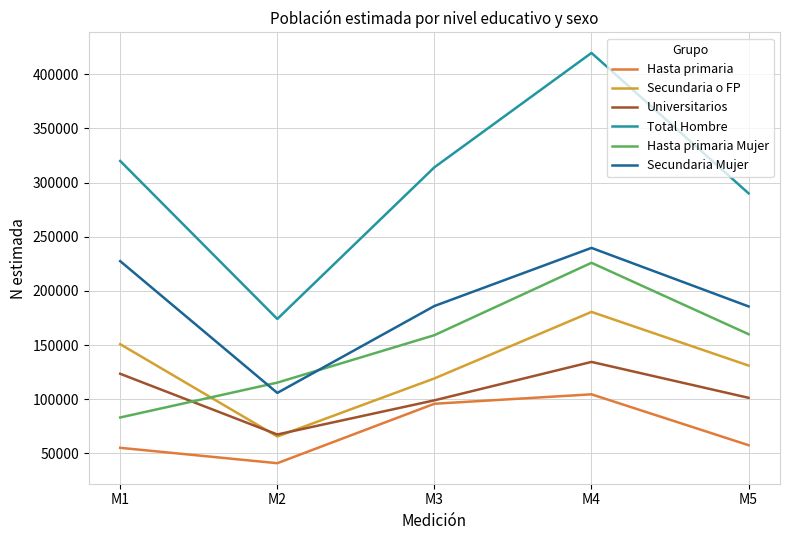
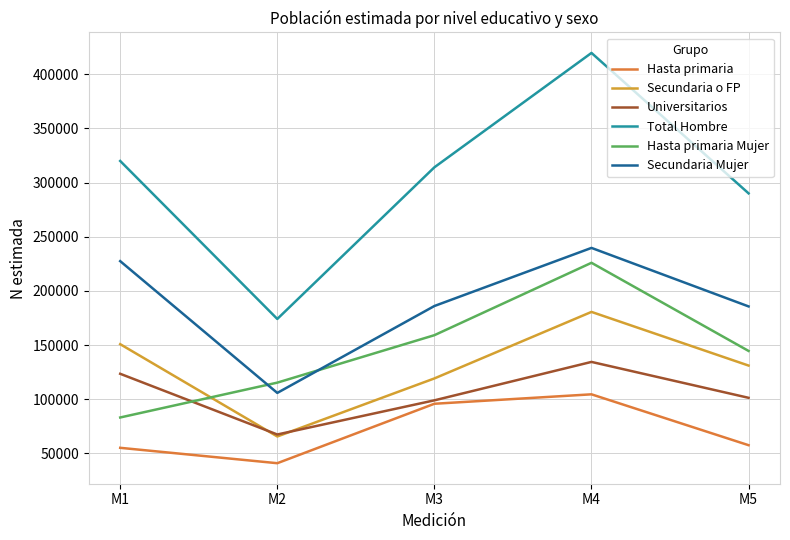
  {
    "Universitarios": {
      "M1": 124000,
      "M3": 99000,
      "M4": 134000,
      "M5": 101000
    },
    "Hasta primaria Mujer": {
      "M1": 83000,
      "M2": 115000,
      "M3": 159000,
      "M4": 226000,
-     "M5": 160000
+     "M5": 145000
    }
  }
